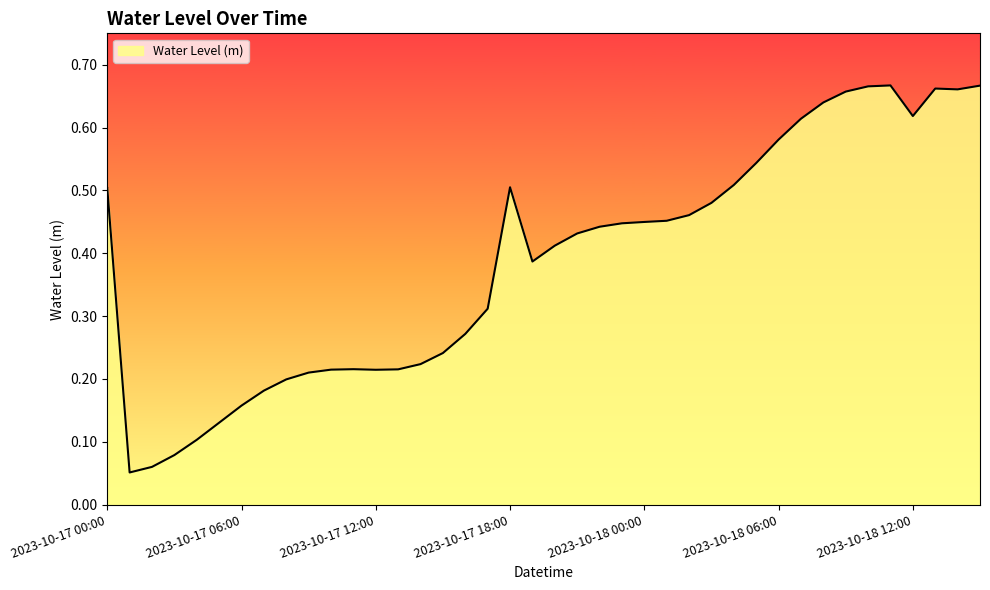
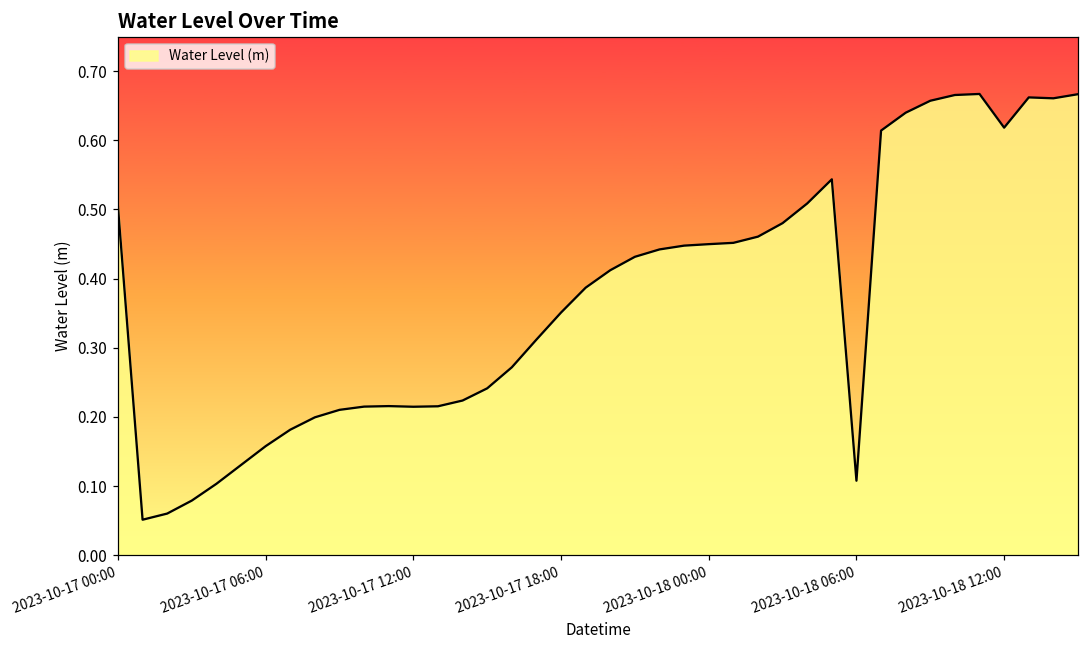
  {
    "2023-10-17 00:00": 0.50,
    "2023-10-17 06:00": 0.16,
    "2023-10-17 12:00": 0.21,
-   "2023-10-17 18:00": 0.51,
+   "2023-10-17 18:00": 0.35,
    "2023-10-18 00:00": 0.45,
-   "2023-10-18 06:00": 0.58,
+   "2023-10-18 06:00": 0.11,
    "2023-10-18 12:00": 0.62
  }
